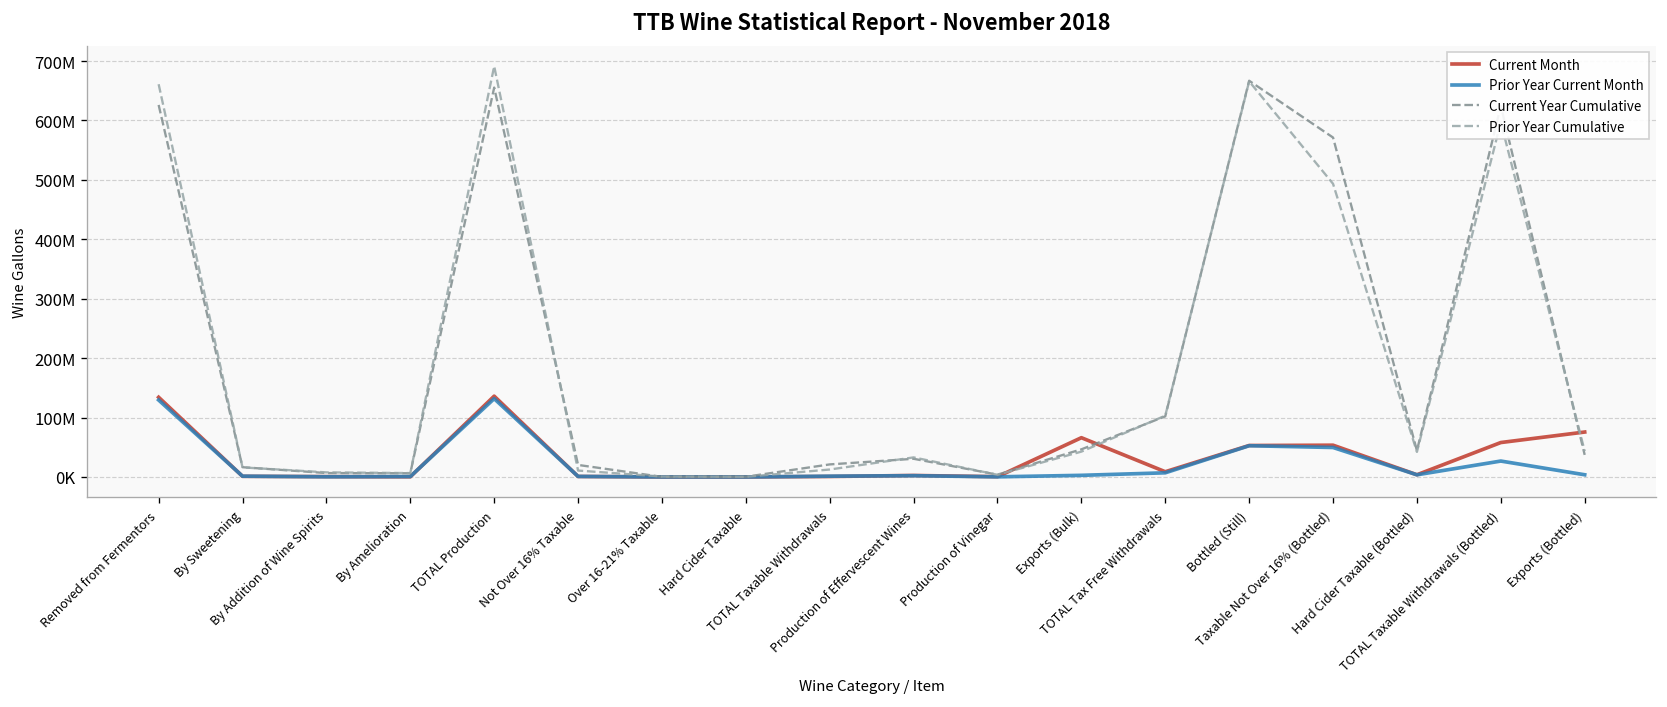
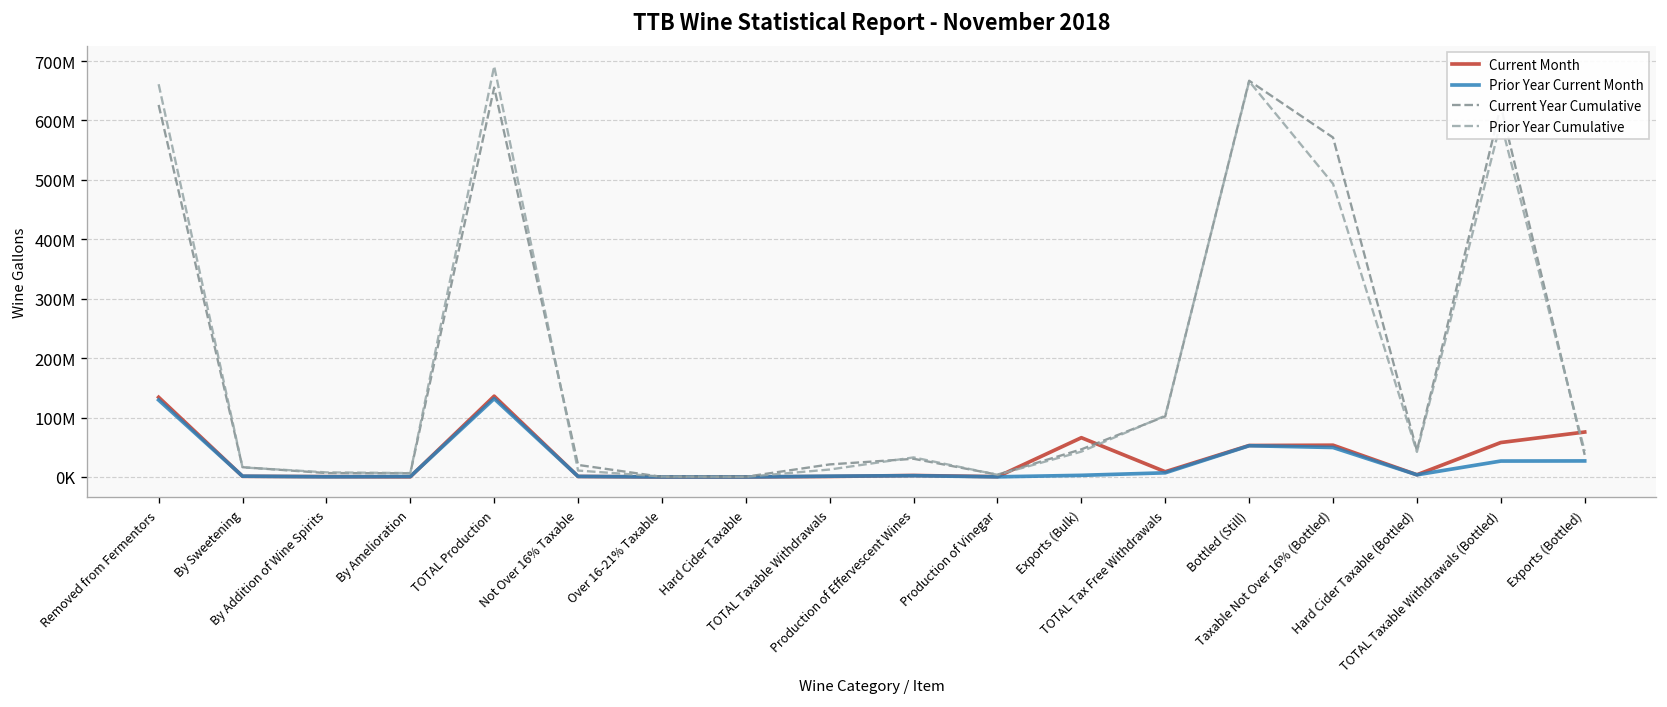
  {
    "Current Month": {
      "Exports (Bulk)": 70000000,
      "TOTAL Taxable Withdrawals (Bottled)": 60000000,
      "Exports (Bottled)": 80000000
    },
    "Prior Year Current Month": {
      "Exports (Bulk)": 0,
      "TOTAL Taxable Withdrawals (Bottled)": 30000000,
-     "Exports (Bottled)": 0
+     "Exports (Bottled)": 30000000
    }
  }
